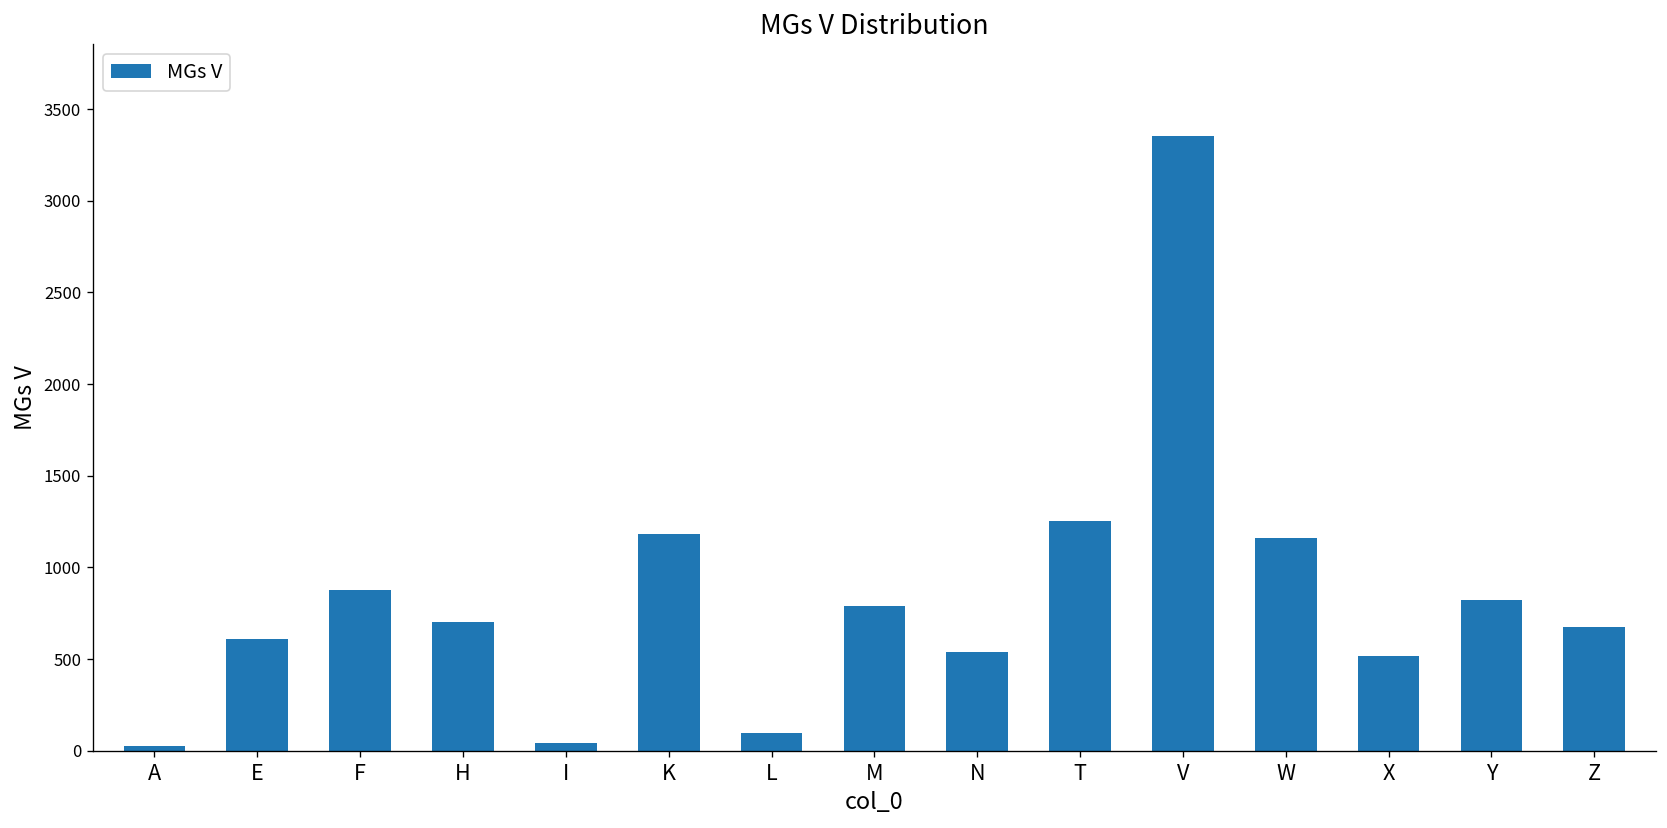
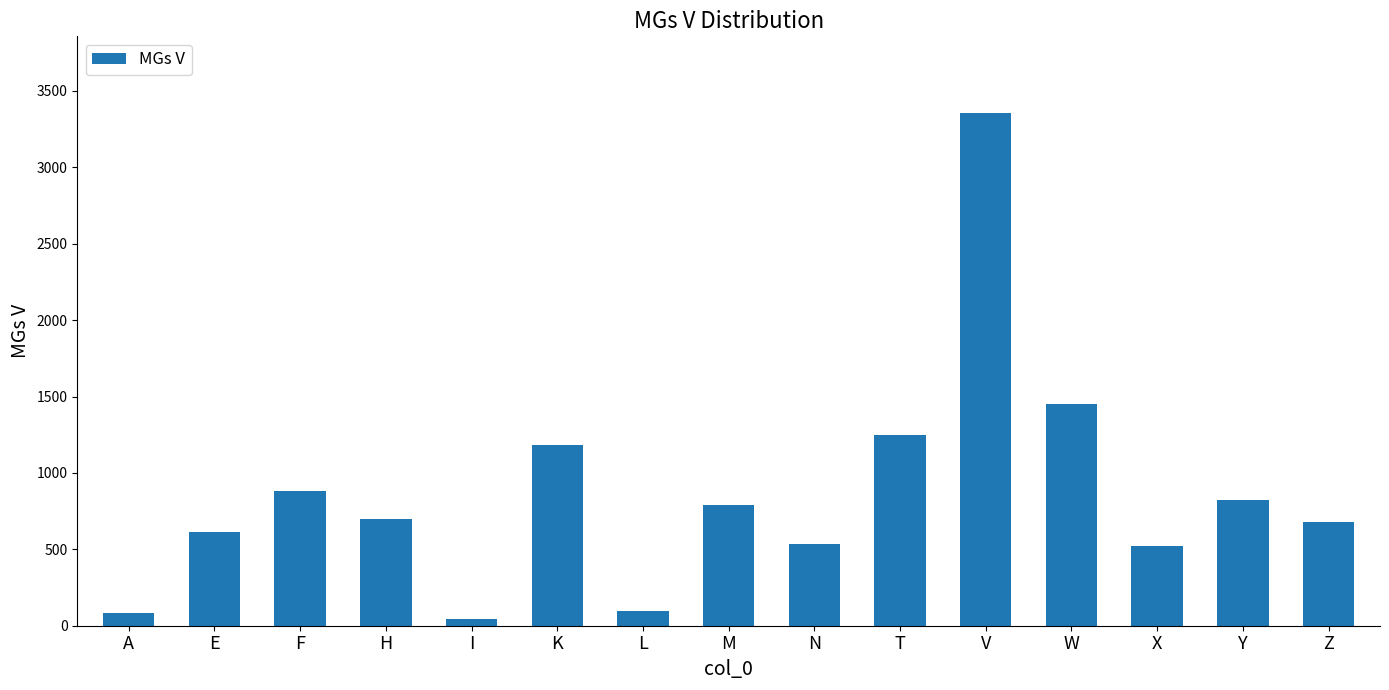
  {
-   "A": 30,
+   "A": 80,
    "E": 610,
    "F": 880,
    "H": 700,
    "I": 40,
    "K": 1190,
    "L": 100,
    "M": 790,
    "N": 540,
    "T": 1250,
    "V": 3350,
-   "W": 1160,
+   "W": 1450,
    "X": 520,
    "Y": 830,
    "Z": 680
  }
